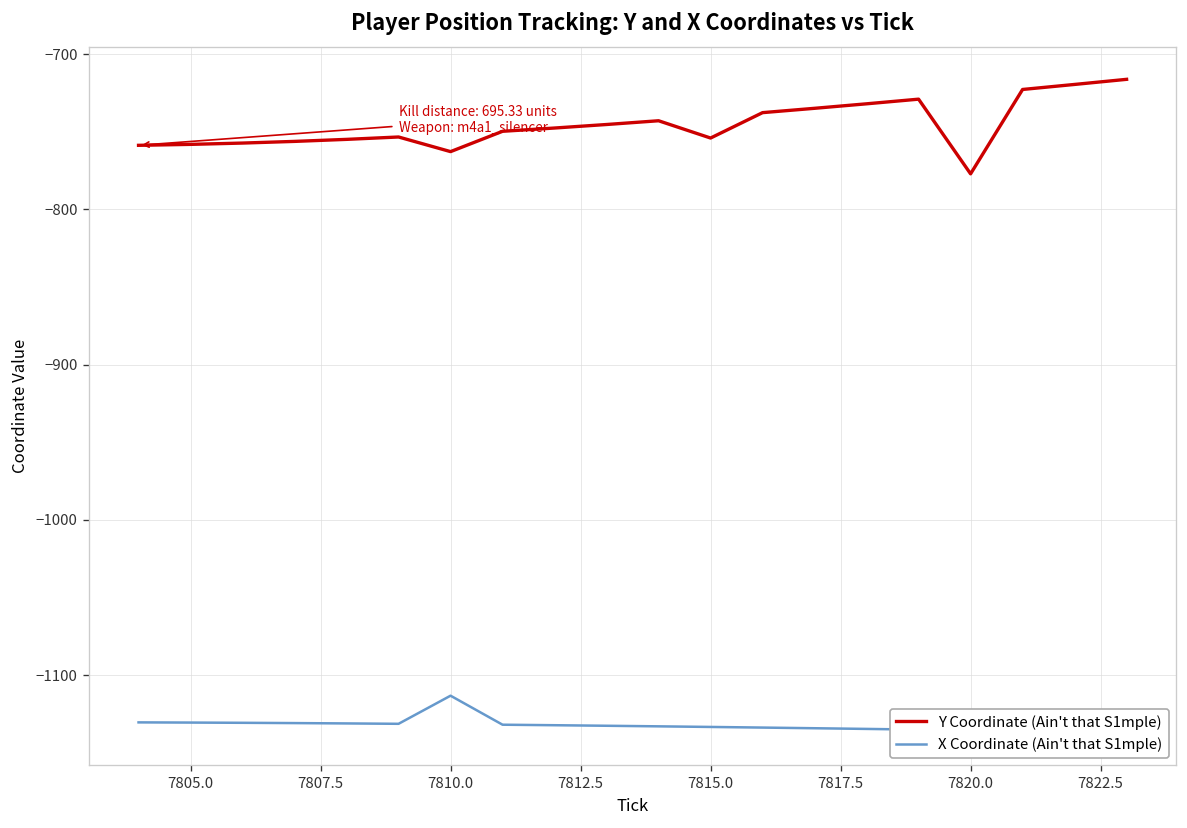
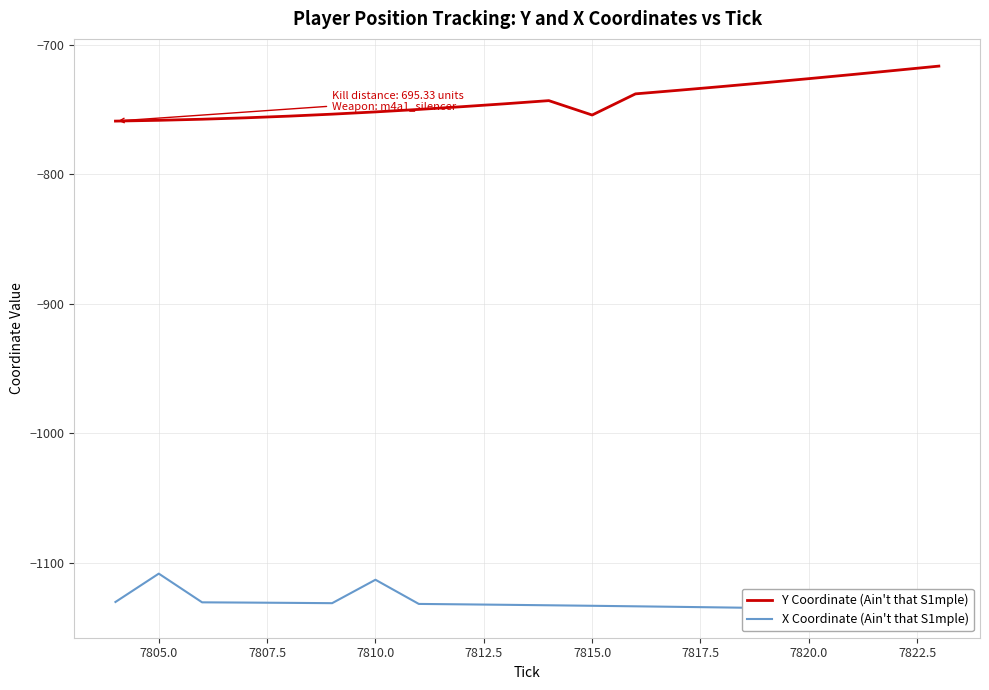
  {
    "Y Coordinate (Ain't that S1mple)": {
-     "7810.0": -763,
+     "7810.0": -752,
      "7815.0": -754,
-     "7820.0": -777
+     "7820.0": -726
    },
    "X Coordinate (Ain't that S1mple)": {
-     "7805.0": -1131,
+     "7805.0": -1109,
      "7810.0": -1113,
      "7815.0": -1133
    }
  }
